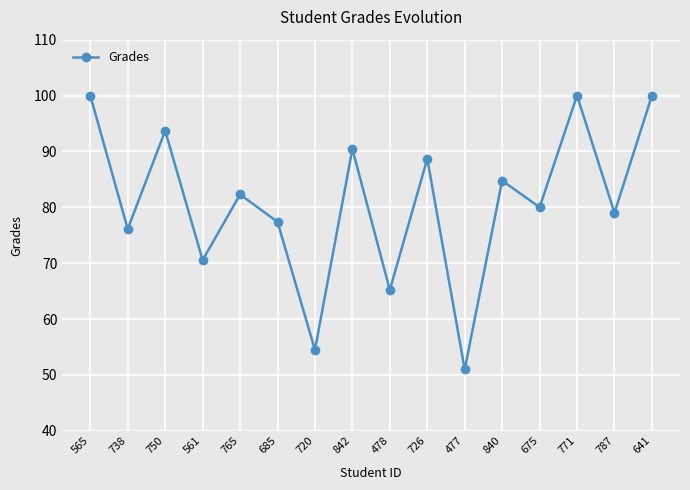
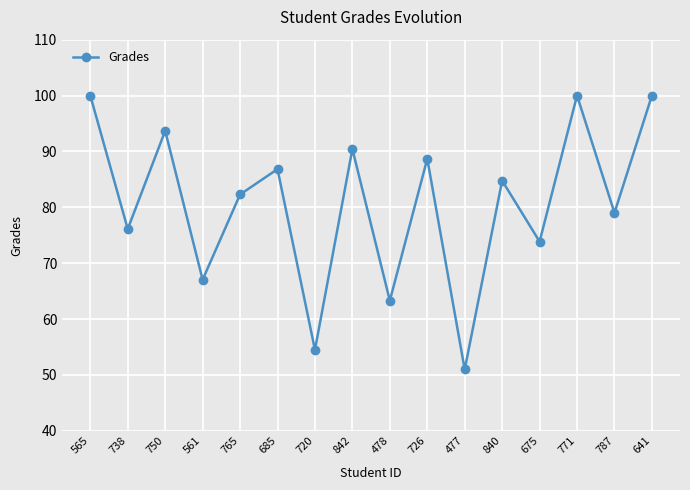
  {
    "565": 100,
    "738": 76,
    "750": 94,
-   "561": 71,
+   "561": 67,
    "765": 82,
-   "685": 77,
+   "685": 87,
    "720": 54,
    "842": 90,
-   "478": 65,
+   "478": 63,
    "726": 89,
    "477": 51,
    "840": 85,
-   "675": 80,
+   "675": 74,
    "771": 100,
    "787": 79,
    "641": 100
  }
